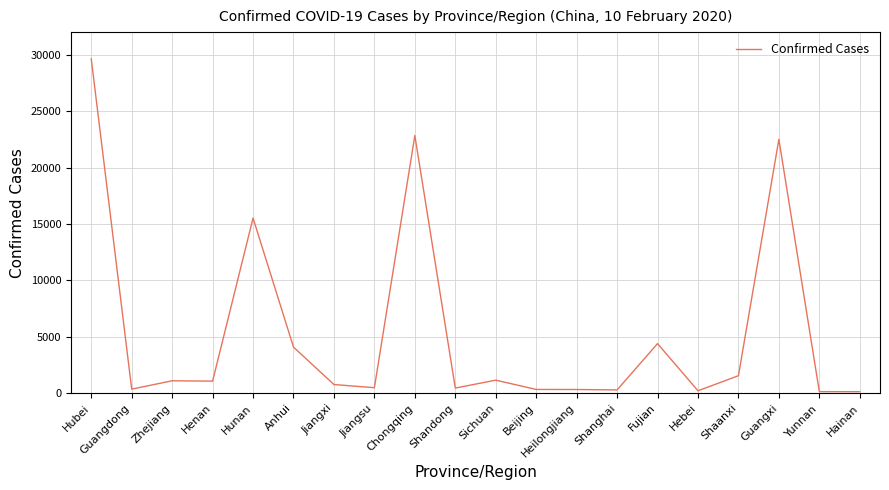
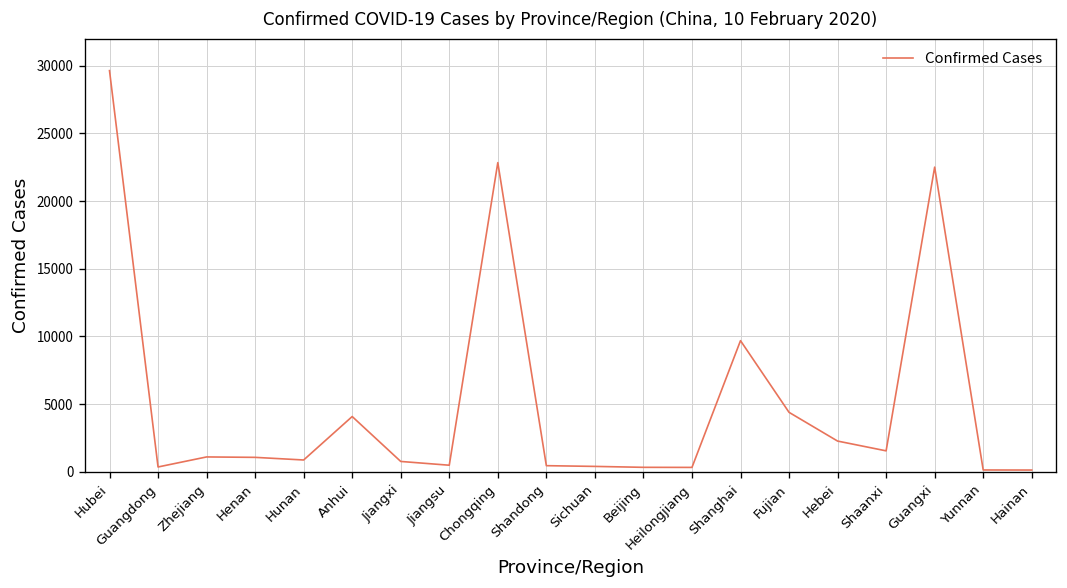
  {
    "Hubei": 29600,
    "Guangdong": 400,
    "Zhejiang": 1100,
    "Henan": 1100,
-   "Hunan": 15500,
+   "Hunan": 900,
    "Anhui": 4100,
    "Jiangxi": 800,
    "Jiangsu": 500,
    "Chongqing": 22800,
    "Shandong": 500,
-   "Sichuan": 1200,
+   "Sichuan": 400,
    "Beijing": 300,
    "Heilongjiang": 300,
-   "Shanghai": 300,
+   "Shanghai": 9700,
    "Fujian": 4400,
-   "Hebei": 200,
+   "Hebei": 2300,
    "Shaanxi": 1600,
    "Guangxi": 22500,
    "Yunnan": 100,
    "Hainan": 100
  }
